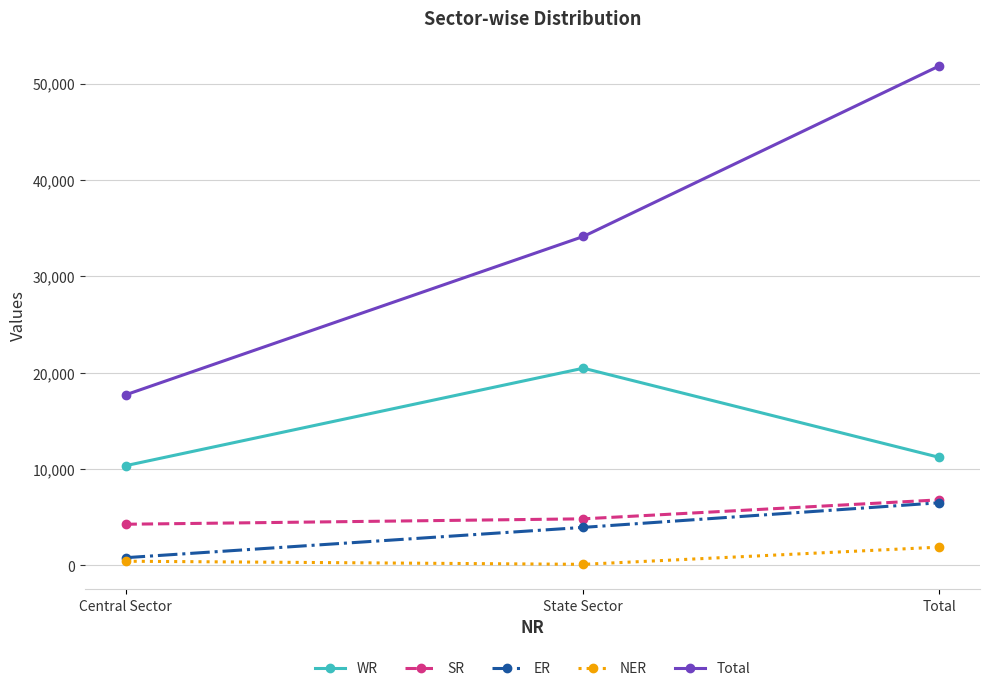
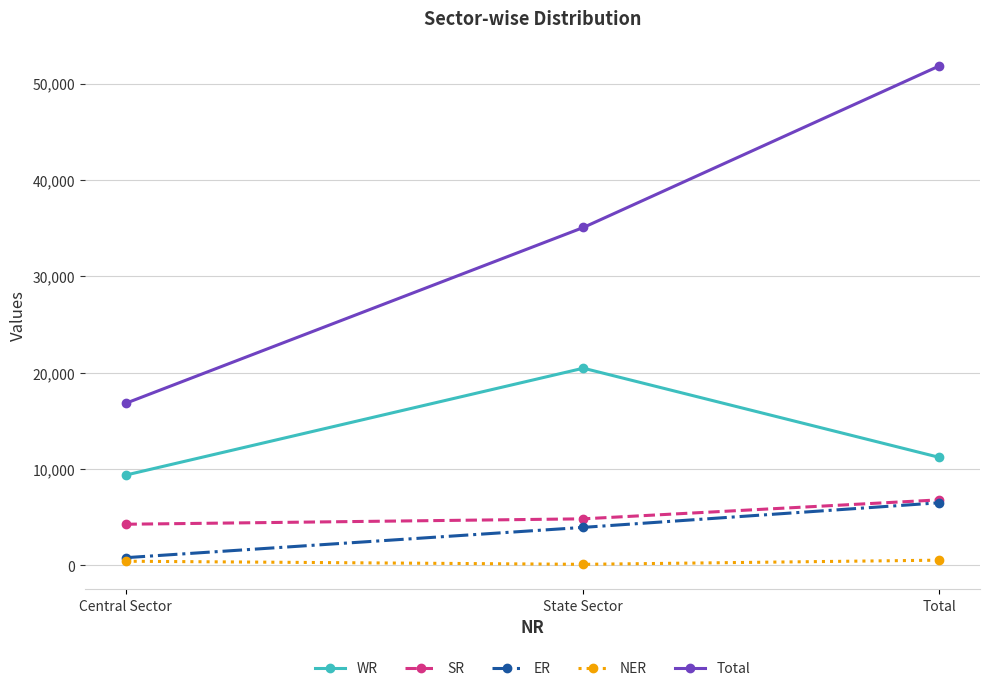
  {
    "WR": {
-     "Central Sector": "10,000",
+     "Central Sector": "9,000",
      "State Sector": "20,000",
      "Total": "11,000"
    },
    "SR": {
      "Central Sector": "4,000",
      "State Sector": "5,000",
      "Total": "7,000"
    },
    "ER": {
      "Central Sector": "1,000",
      "State Sector": "4,000",
      "Total": "6,000"
    },
    "NER": {
      "Central Sector": "0",
      "State Sector": "0",
-     "Total": "2,000"
+     "Total": "1,000"
    },
    "Total": {
-     "Central Sector": "18,000",
-     "State Sector": "34,000",
+     "Central Sector": "17,000",
+     "State Sector": "35,000",
      "Total": "52,000"
    }
  }
